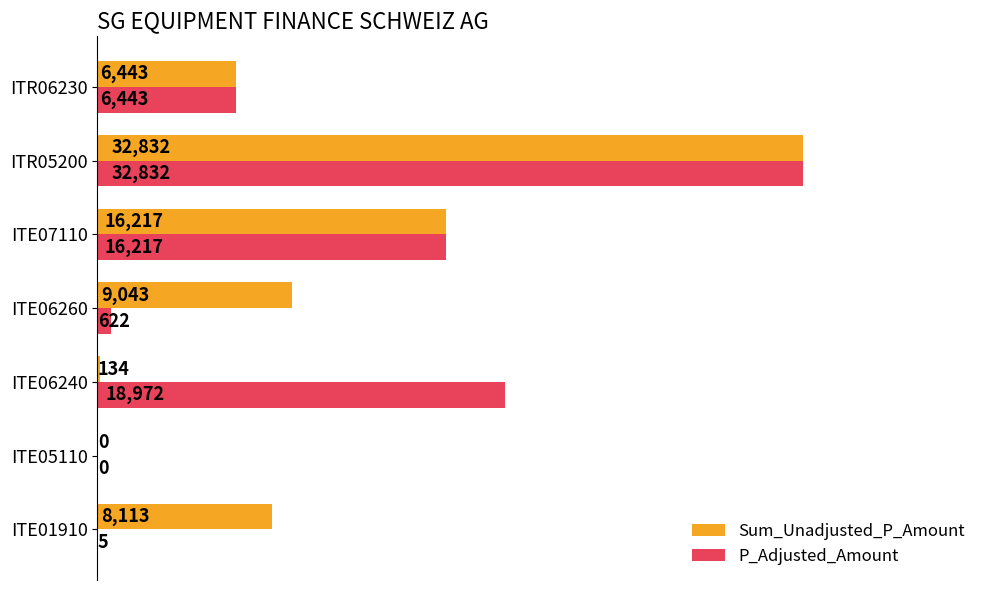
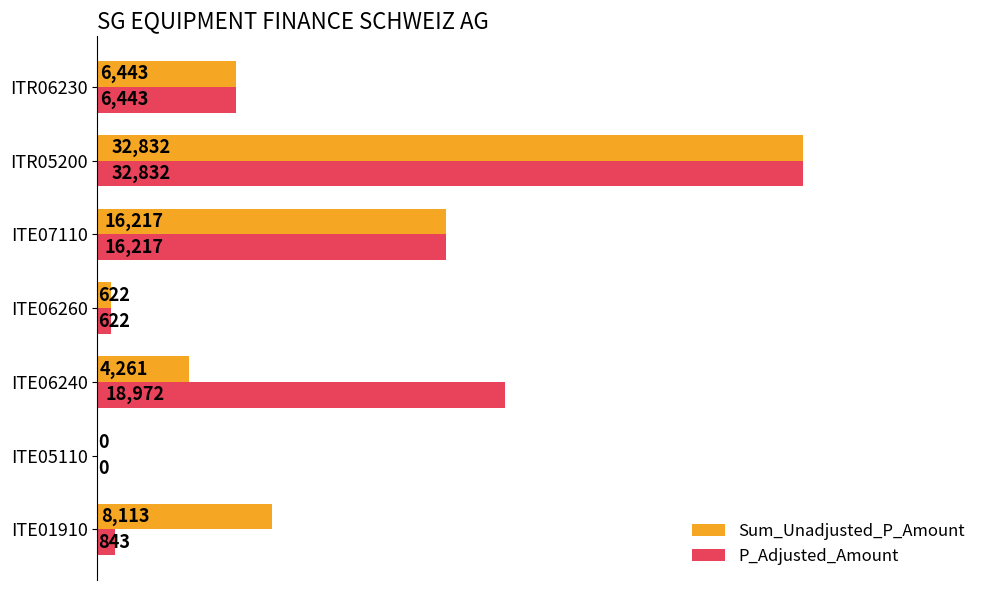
  {
    "Sum_Unadjusted_P_Amount": {
      "ITR06230": "6,443",
      "ITR05200": "32,832",
      "ITE07110": "16,217",
-     "ITE06260": "9,043",
-     "ITE06240": "134",
+     "ITE06260": "622",
+     "ITE06240": "4,261",
      "ITE05110": "0",
      "ITE01910": "8,113"
    },
    "P_Adjusted_Amount": {
      "ITR06230": "6,443",
      "ITR05200": "32,832",
      "ITE07110": "16,217",
      "ITE06260": "622",
      "ITE06240": "18,972",
      "ITE05110": "0",
-     "ITE01910": "5"
+     "ITE01910": "843"
    }
  }
